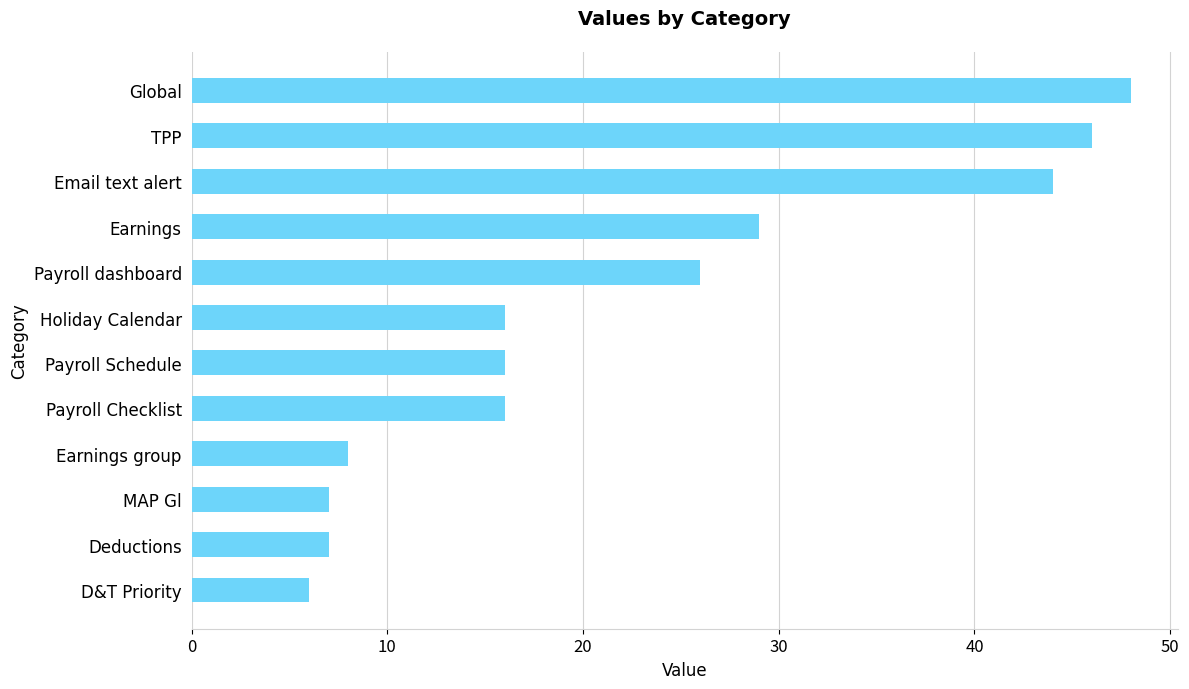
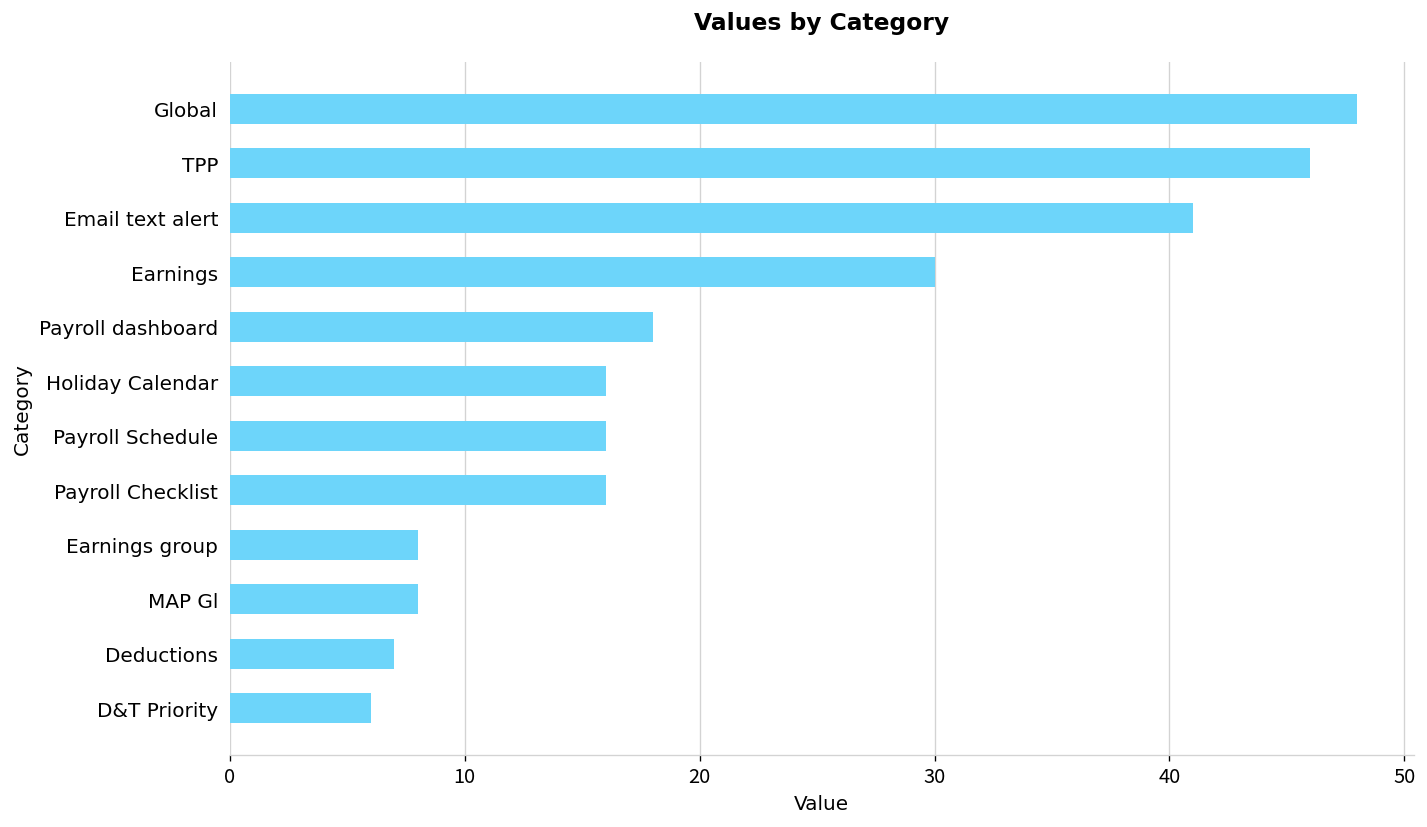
  {
    "Global": 48,
    "TPP": 46,
-   "Email text alert": 44,
-   "Earnings": 29,
-   "Payroll dashboard": 26,
+   "Email text alert": 41,
+   "Earnings": 30,
+   "Payroll dashboard": 18,
    "Holiday Calendar": 16,
    "Payroll Schedule": 16,
    "Payroll Checklist": 16,
    "Earnings group": 8,
-   "MAP Gl": 7,
+   "MAP Gl": 8,
    "Deductions": 7,
    "D&T Priority": 6
  }
